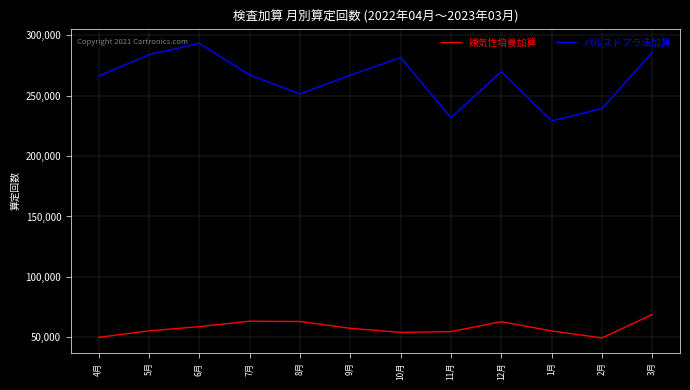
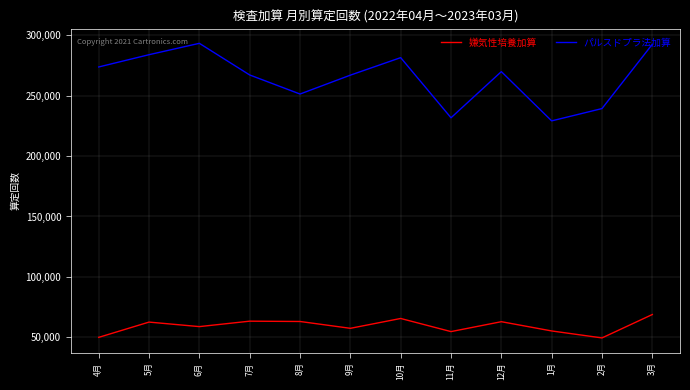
  {
    "嫌気性培養加算": {
      "4月": "50,000",
-     "5月": "55,000",
+     "5月": "63,000",
      "6月": "59,000",
      "7月": "63,000",
      "8月": "63,000",
      "9月": "58,000",
-     "10月": "54,000",
+     "10月": "66,000",
      "11月": "55,000",
      "12月": "63,000",
      "1月": "55,000",
      "2月": "50,000",
      "3月": "69,000"
    },
    "パルスドプラ法加算": {
-     "4月": "266,000",
+     "4月": "274,000",
      "6月": "293,000",
      "7月": "267,000",
      "8月": "251,000",
      "9月": "267,000",
      "10月": "281,000",
      "11月": "232,000",
      "12月": "270,000",
      "1月": "229,000",
      "2月": "239,000",
-     "3月": "286,000"
+     "3月": "292,000"
    }
  }
